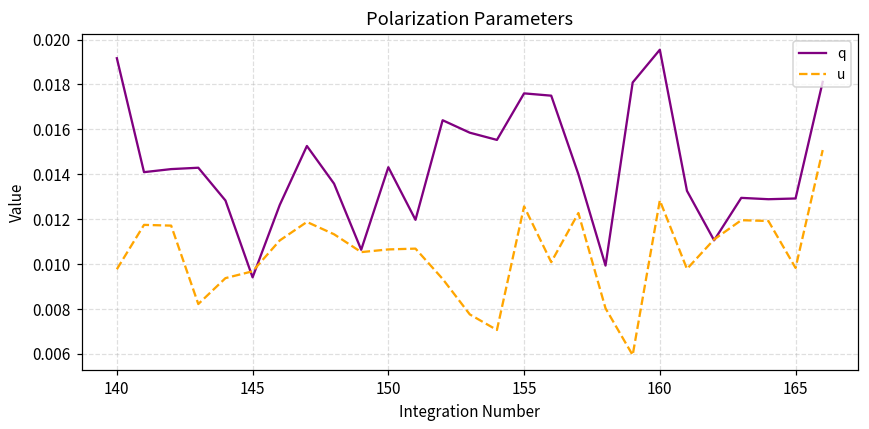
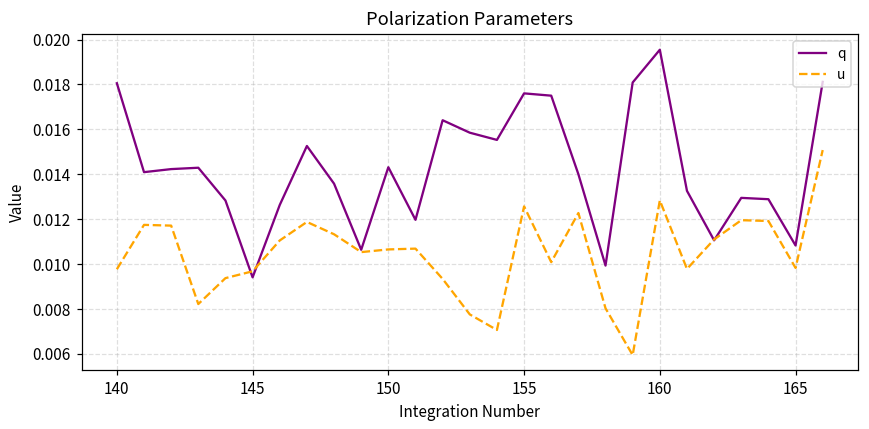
  {
    "q": {
-     "140": 0.0192,
+     "140": 0.0181,
      "145": 0.0094,
      "150": 0.0143,
      "155": 0.0176,
      "160": 0.0195,
-     "165": 0.0129
+     "165": 0.0108
    },
    "u": {
      "140": 0.0098,
      "145": 0.0097,
      "150": 0.0107,
      "155": 0.0126,
      "160": 0.0128,
      "165": 0.0098
    }
  }
